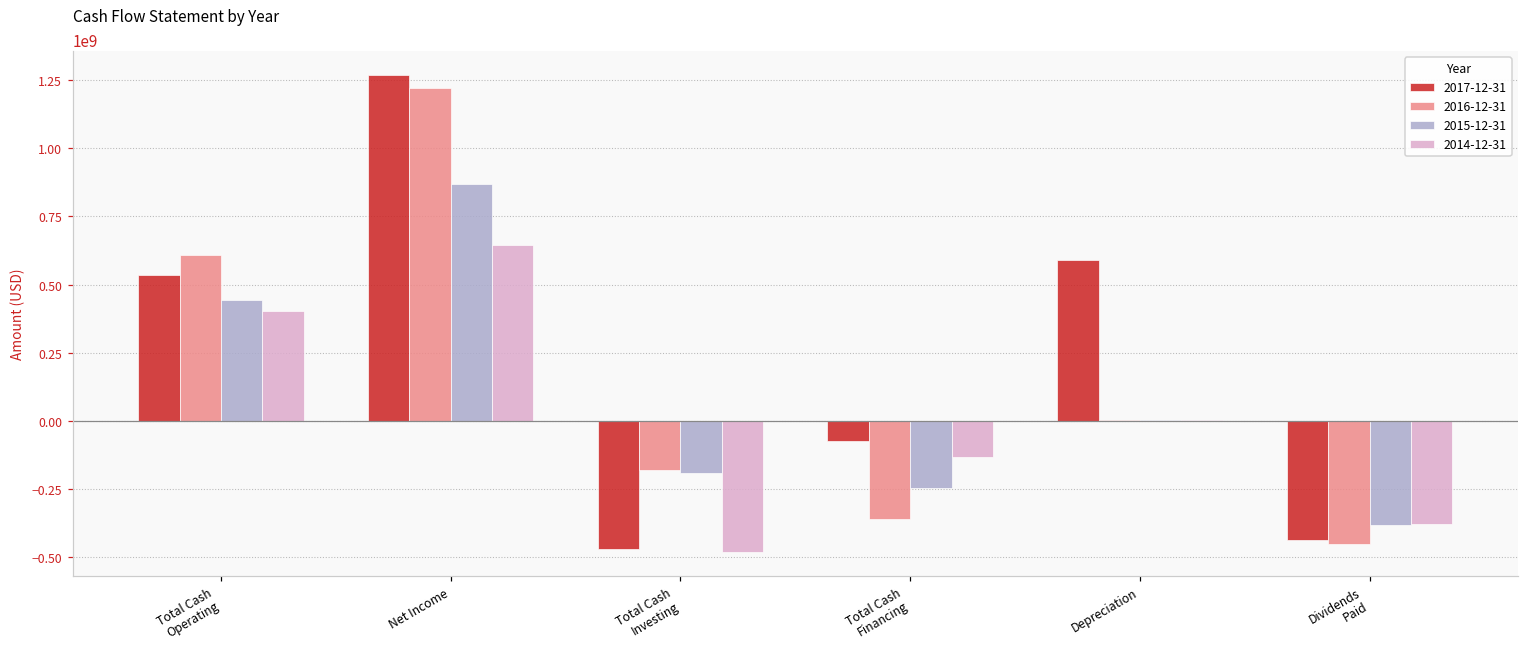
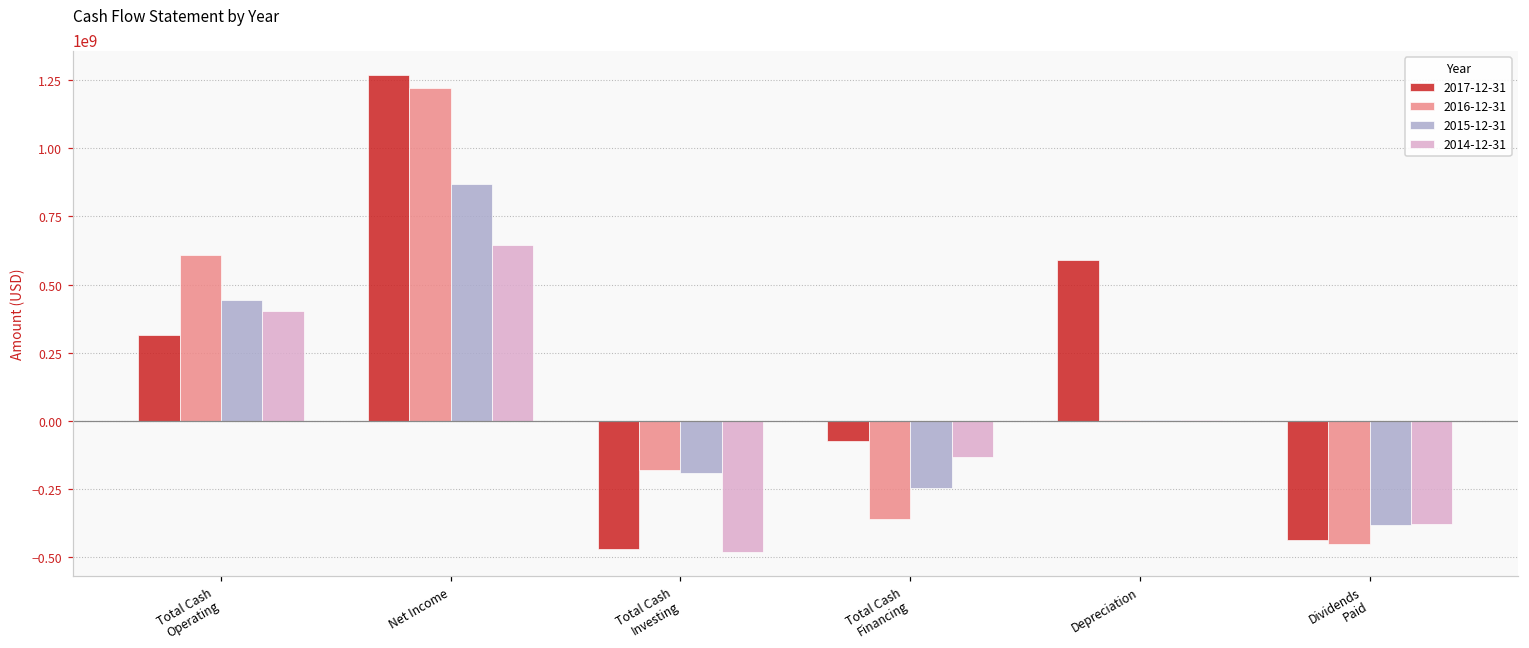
  {
    "2017-12-31": {
-     "Total Cash Operating": 540000000,
+     "Total Cash Operating": 310000000,
      "Net Income": 1270000000,
      "Total Cash Investing": -470000000,
      "Total Cash Financing": -70000000,
      "Depreciation": 590000000,
      "Dividends Paid": -440000000
    },
    "2016-12-31": {
      "Total Cash Operating": 610000000,
      "Net Income": 1220000000,
      "Total Cash Investing": -180000000,
      "Total Cash Financing": -360000000,
      "Dividends Paid": -450000000
    }
  }
